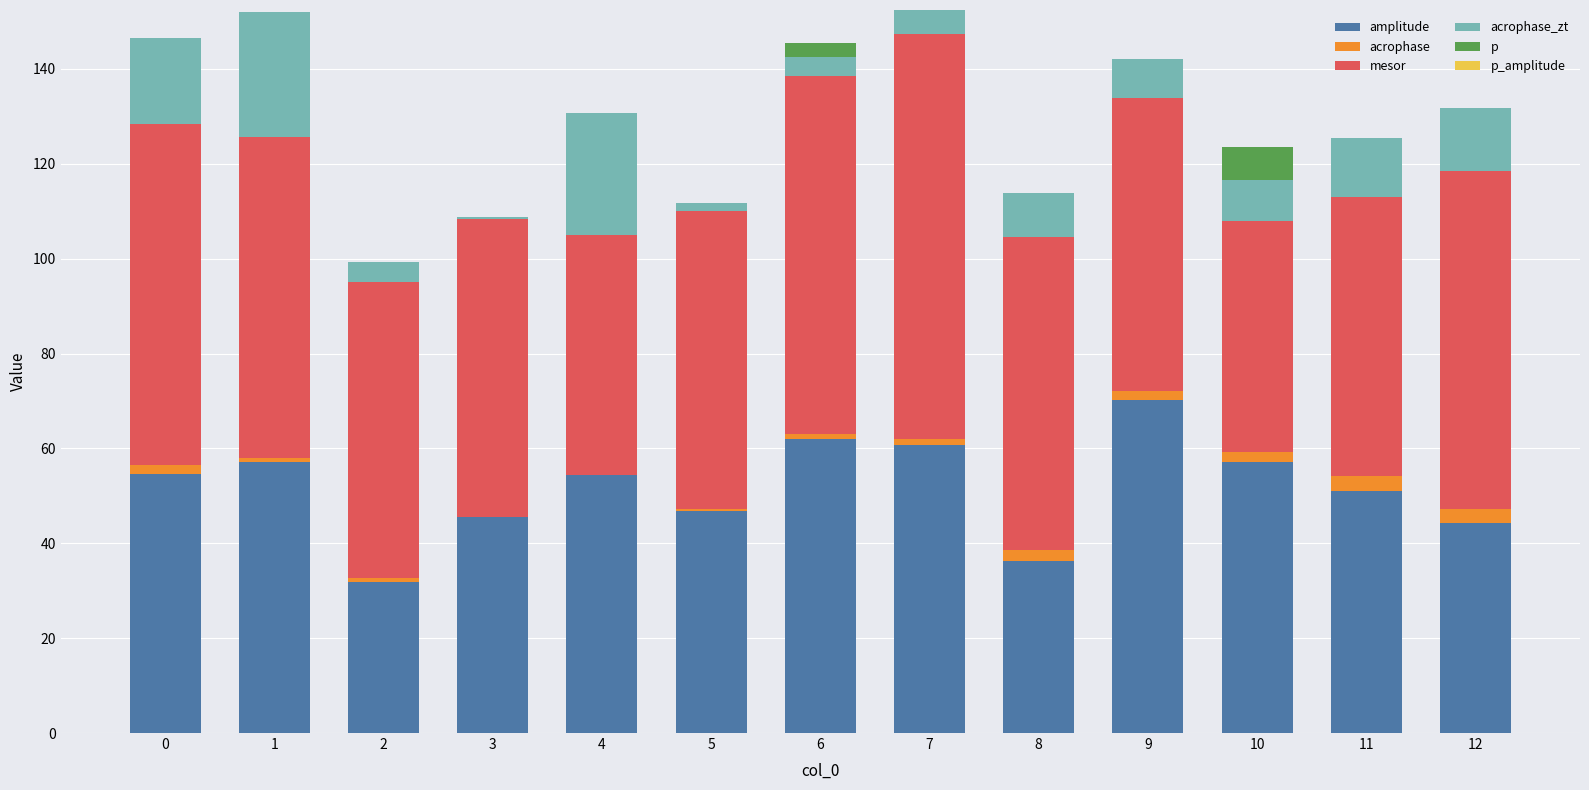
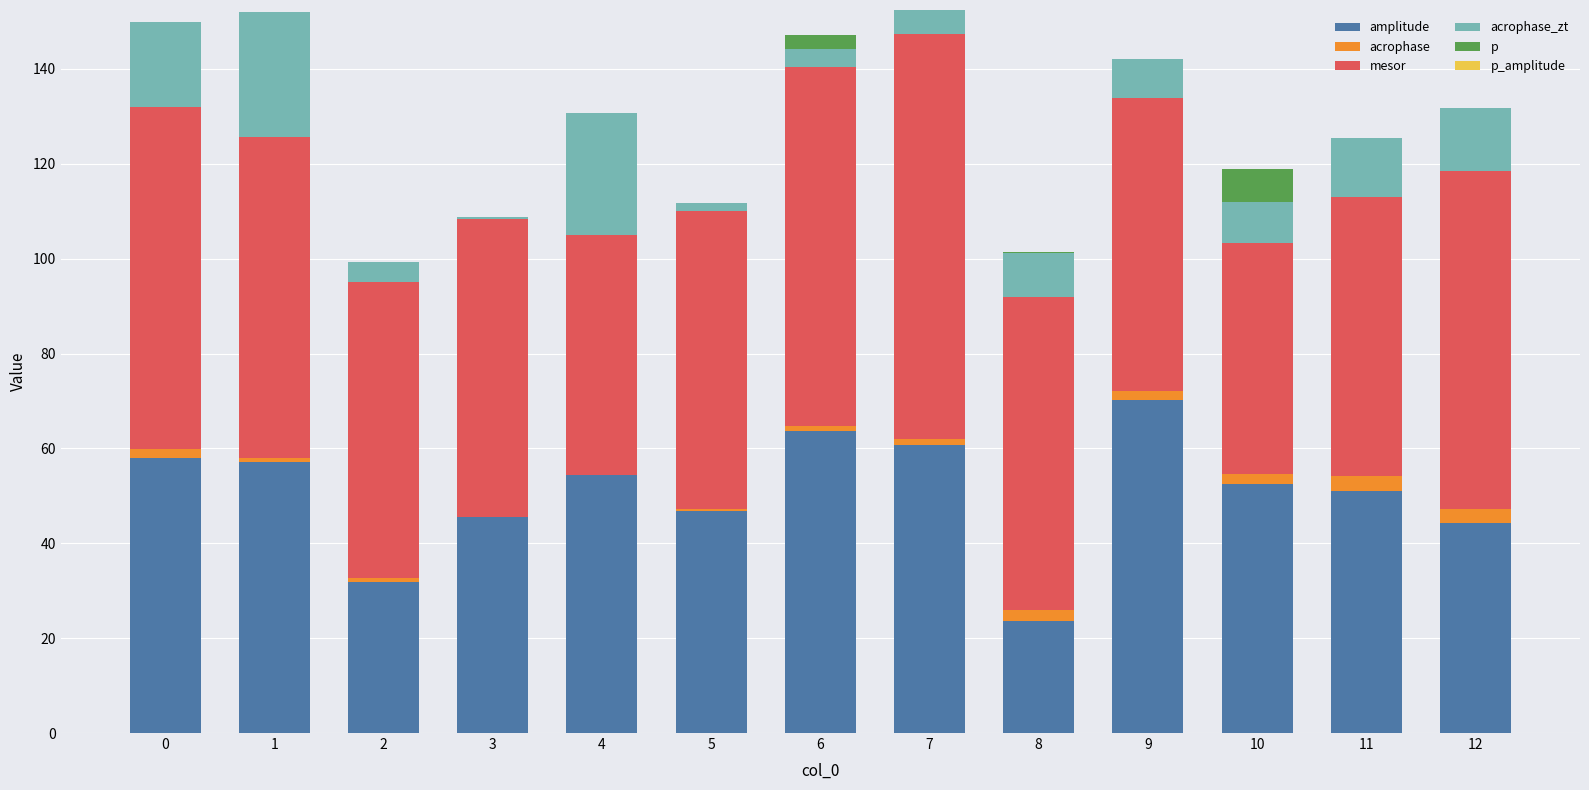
  {
    "amplitude": {
-     "0": 55,
+     "0": 58,
      "1": 57,
      "2": 32,
      "3": 46,
      "4": 54,
      "5": 47,
-     "6": 62,
+     "6": 64,
      "7": 61,
-     "8": 36,
+     "8": 24,
      "9": 70,
-     "10": 57,
+     "10": 53,
      "11": 51,
      "12": 44
    },
    "acrophase": {
      "0": 2,
      "1": 1,
      "2": 1,
      "6": 1,
      "7": 1,
      "8": 2,
      "9": 2,
      "10": 2,
      "11": 3,
      "12": 3
    },
    "mesor": {
      "0": 72,
      "1": 68,
      "2": 62,
      "3": 63,
      "4": 51,
      "5": 63,
      "6": 76,
      "7": 85,
      "8": 66,
      "9": 62,
      "10": 49,
      "11": 59,
      "12": 71
    },
    "acrophase_zt": {
      "0": 18,
      "1": 26,
      "2": 4,
      "4": 26,
      "5": 2,
      "6": 4,
      "7": 5,
      "8": 9,
      "9": 8,
      "10": 9,
      "11": 12,
      "12": 13
    },
    "p_amplitude": {
      "6": 3,
      "10": 7
    }
  }
